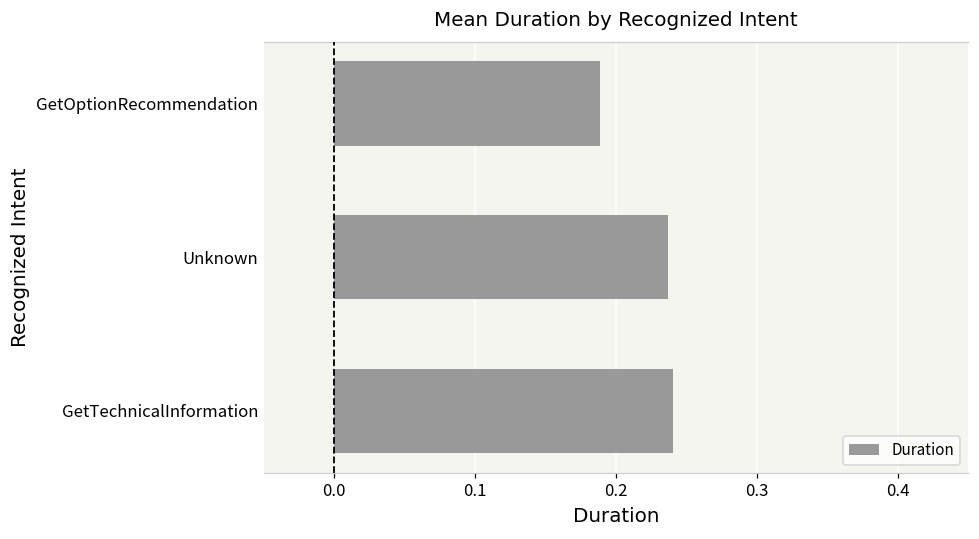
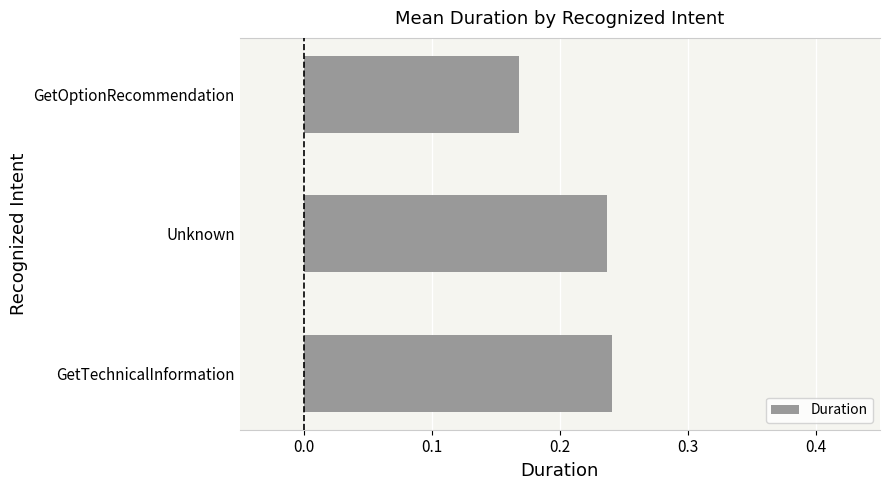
  {
-   "GetOptionRecommendation": 0.188,
+   "GetOptionRecommendation": 0.168,
    "Unknown": 0.237,
    "GetTechnicalInformation": 0.241
  }
